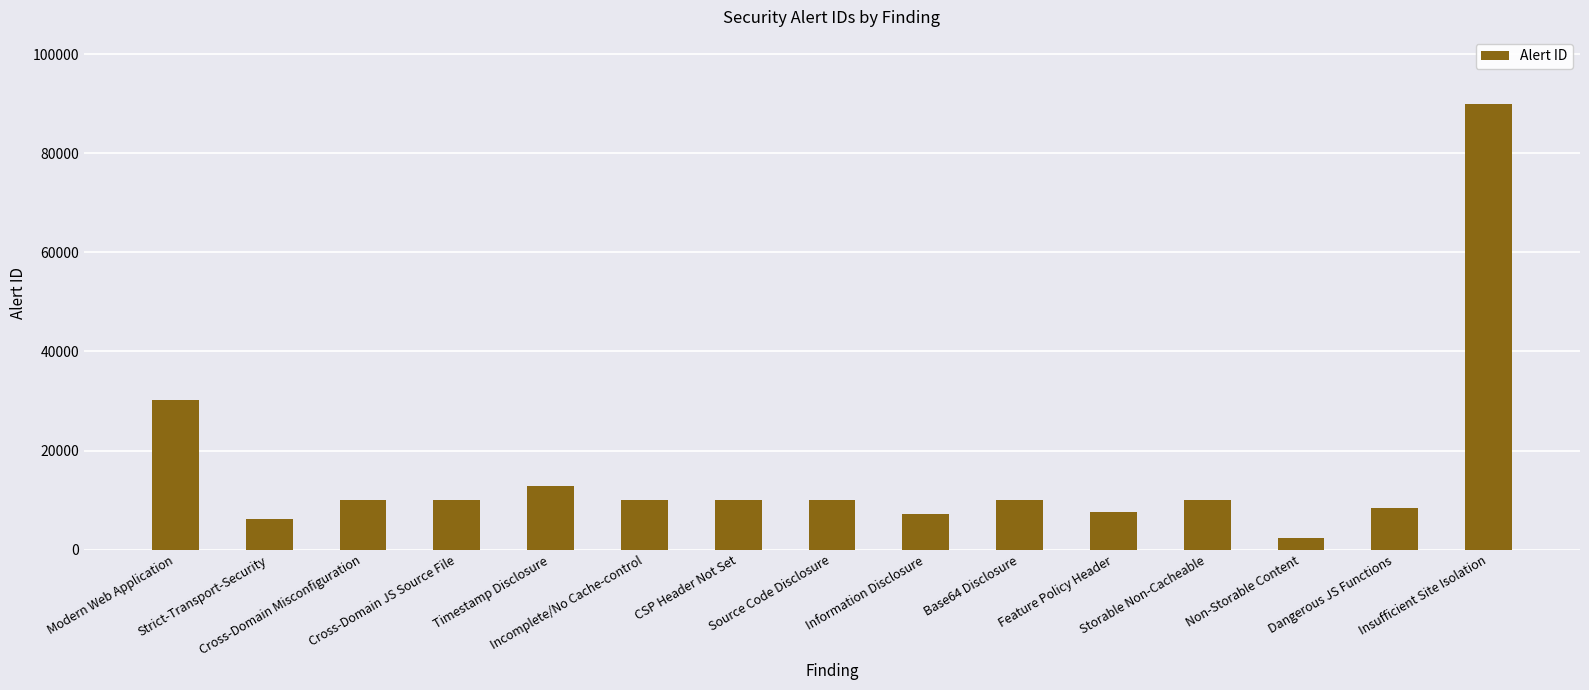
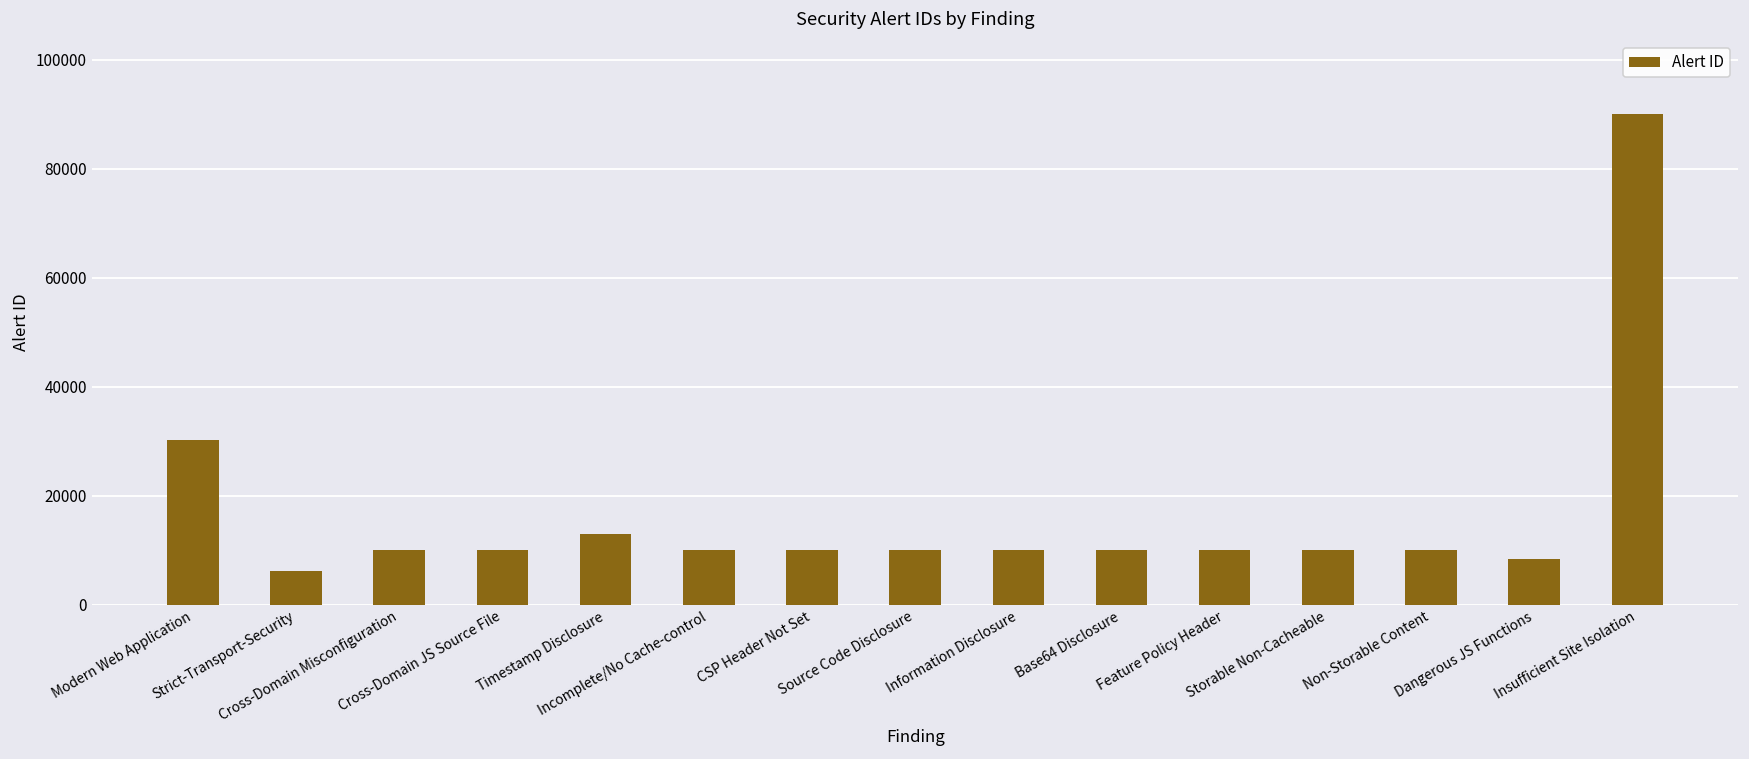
  {
    "Modern Web Application": 30000,
    "Strict-Transport-Security": 6000,
    "Cross-Domain Misconfiguration": 10000,
    "Cross-Domain JS Source File": 10000,
    "Timestamp Disclosure": 13000,
    "Incomplete/No Cache-control": 10000,
    "CSP Header Not Set": 10000,
    "Source Code Disclosure": 10000,
-   "Information Disclosure": 7000,
+   "Information Disclosure": 10000,
    "Base64 Disclosure": 10000,
-   "Feature Policy Header": 8000,
+   "Feature Policy Header": 10000,
    "Storable Non-Cacheable": 10000,
-   "Non-Storable Content": 2000,
+   "Non-Storable Content": 10000,
    "Dangerous JS Functions": 8000,
    "Insufficient Site Isolation": 90000
  }
